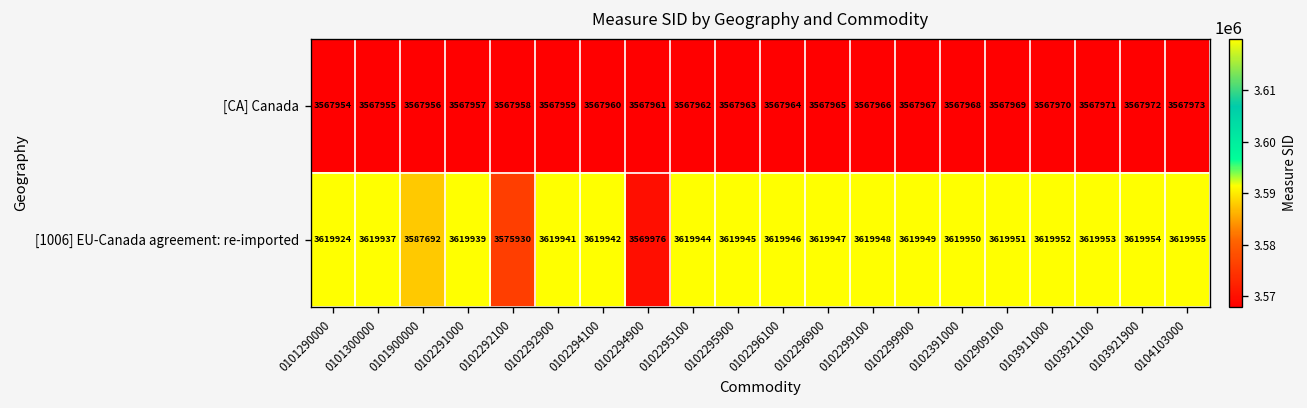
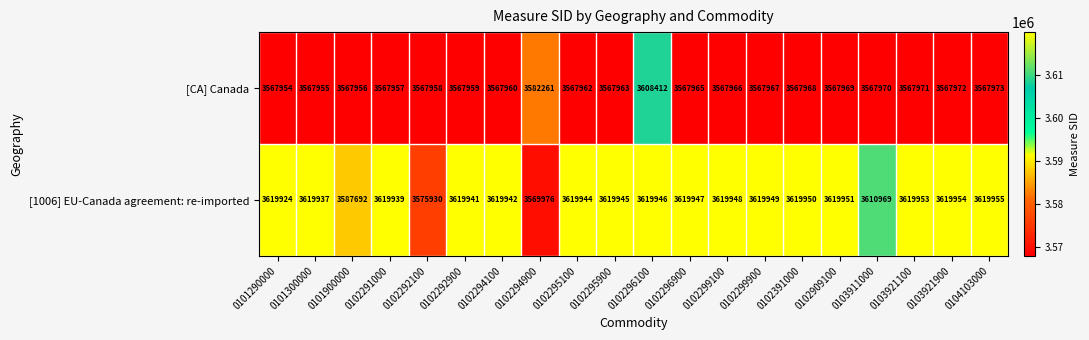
  {
    "[CA] Canada": {
      "0101290000": 3567954,
      "0101300000": 3567955,
      "0101900000": 3567956,
      "0102291000": 3567957,
      "0102292100": 3567958,
      "0102292900": 3567959,
      "0102294100": 3567960,
-     "0102294900": 3567961,
+     "0102294900": 3582261,
      "0102295100": 3567962,
      "0102295900": 3567963,
-     "0102296100": 3567964,
+     "0102296100": 3608412,
      "0102296900": 3567965,
      "0102299100": 3567966,
      "0102299900": 3567967,
      "0102391000": 3567968,
      "0102909100": 3567969,
      "0103911000": 3567970,
      "0103921100": 3567971,
      "0103921900": 3567972,
      "0104103000": 3567973
    },
    "[1006] EU-Canada agreement: re-imported": {
      "0101290000": 3619924,
      "0101300000": 3619937,
      "0101900000": 3587692,
      "0102291000": 3619939,
      "0102292100": 3575930,
      "0102292900": 3619941,
      "0102294100": 3619942,
      "0102294900": 3569976,
      "0102295100": 3619944,
      "0102295900": 3619945,
      "0102296100": 3619946,
      "0102296900": 3619947,
      "0102299100": 3619948,
      "0102299900": 3619949,
      "0102391000": 3619950,
      "0102909100": 3619951,
-     "0103911000": 3619952,
+     "0103911000": 3610969,
      "0103921100": 3619953,
      "0103921900": 3619954,
      "0104103000": 3619955
    }
  }
